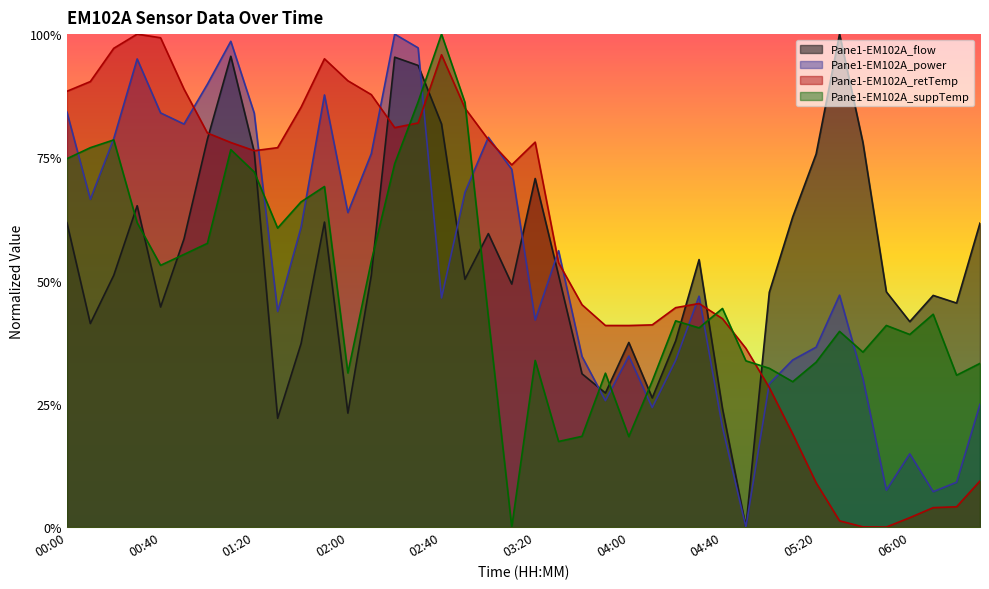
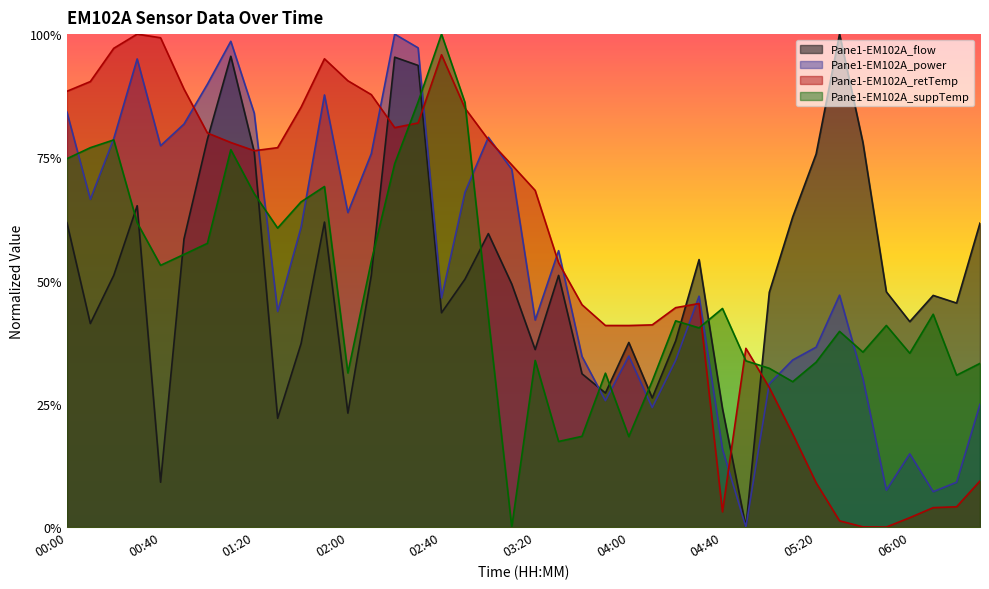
  {
    "Pane1-EM102A_flow": {
      "00:00": "62%",
-     "00:40": "45%",
+     "00:40": "9%",
      "02:00": "23%",
-     "02:40": "82%",
-     "03:20": "71%",
+     "02:40": "43%",
+     "03:20": "36%",
      "04:00": "37%",
      "04:40": "24%",
      "05:20": "76%",
      "06:00": "42%"
    },
    "Pane1-EM102A_power": {
      "00:00": "84%",
-     "00:40": "84%",
+     "00:40": "77%",
      "01:20": "84%",
      "02:00": "64%",
      "02:40": "46%",
      "03:20": "42%",
      "04:00": "35%",
-     "04:40": "20%",
+     "04:40": "16%",
      "05:20": "36%",
      "06:00": "15%"
    },
    "Pane1-EM102A_retTemp": {
      "00:00": "88%",
      "00:40": "99%",
      "02:00": "91%",
      "02:40": "96%",
-     "03:20": "78%",
+     "03:20": "68%",
      "04:00": "41%",
-     "04:40": "42%",
+     "04:40": "3%",
      "05:20": "9%",
      "06:00": "2%"
    },
    "Pane1-EM102A_suppTemp": {
      "00:00": "75%",
      "00:40": "53%",
-     "01:20": "72%",
+     "01:20": "68%",
      "02:00": "31%",
      "02:40": "100%",
      "03:20": "34%",
      "04:00": "18%",
      "04:40": "44%",
      "05:20": "33%",
-     "06:00": "39%"
+     "06:00": "35%"
    }
  }
